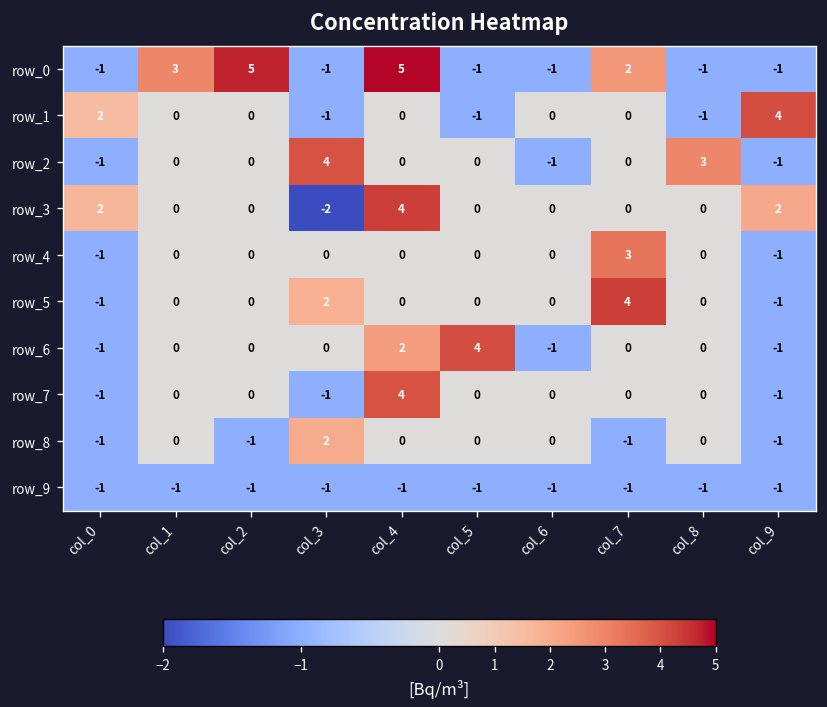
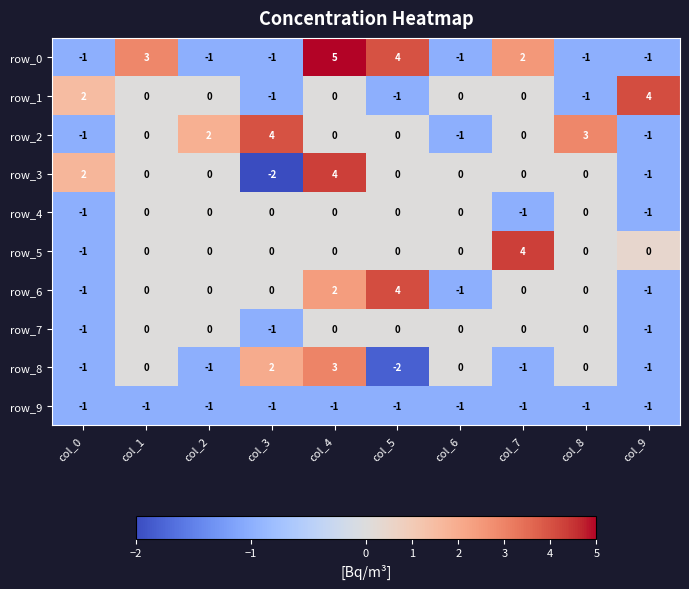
  {
    "row_0": {
      "col_0": -1,
      "col_1": 3,
-     "col_2": 5,
+     "col_2": -1,
      "col_3": -1,
      "col_4": 5,
-     "col_5": -1,
+     "col_5": 4,
      "col_6": -1,
      "col_7": 2,
      "col_8": -1,
      "col_9": -1
    },
    "row_1": {
      "col_0": 2,
      "col_1": 0,
      "col_2": 0,
      "col_3": -1,
      "col_4": 0,
      "col_5": -1,
      "col_6": 0,
      "col_7": 0,
      "col_8": -1,
      "col_9": 4
    },
    "row_2": {
      "col_0": -1,
      "col_1": 0,
-     "col_2": 0,
+     "col_2": 2,
      "col_3": 4,
      "col_4": 0,
      "col_5": 0,
      "col_6": -1,
      "col_7": 0,
      "col_8": 3,
      "col_9": -1
    },
    "row_3": {
      "col_0": 2,
      "col_1": 0,
      "col_2": 0,
      "col_3": -2,
      "col_4": 4,
      "col_5": 0,
      "col_6": 0,
      "col_7": 0,
      "col_8": 0,
-     "col_9": 2
+     "col_9": -1
    },
    "row_4": {
      "col_0": -1,
      "col_1": 0,
      "col_2": 0,
      "col_3": 0,
      "col_4": 0,
      "col_5": 0,
      "col_6": 0,
-     "col_7": 3,
+     "col_7": -1,
      "col_8": 0,
      "col_9": -1
    },
    "row_5": {
      "col_0": -1,
      "col_1": 0,
      "col_2": 0,
-     "col_3": 2,
+     "col_3": 0,
      "col_4": 0,
      "col_5": 0,
      "col_6": 0,
      "col_7": 4,
      "col_8": 0,
-     "col_9": -1
+     "col_9": 0
    },
    "row_6": {
      "col_0": -1,
      "col_1": 0,
      "col_2": 0,
      "col_3": 0,
      "col_4": 2,
      "col_5": 4,
      "col_6": -1,
      "col_7": 0,
      "col_8": 0,
      "col_9": -1
    },
    "row_7": {
      "col_0": -1,
      "col_1": 0,
      "col_2": 0,
      "col_3": -1,
-     "col_4": 4,
+     "col_4": 0,
      "col_5": 0,
      "col_6": 0,
      "col_7": 0,
      "col_8": 0,
      "col_9": -1
    },
    "row_8": {
      "col_0": -1,
      "col_1": 0,
      "col_2": -1,
      "col_3": 2,
-     "col_4": 0,
-     "col_5": 0,
+     "col_4": 3,
+     "col_5": -2,
      "col_6": 0,
      "col_7": -1,
      "col_8": 0,
      "col_9": -1
    },
    "row_9": {
      "col_0": -1,
      "col_1": -1,
      "col_2": -1,
      "col_3": -1,
      "col_4": -1,
      "col_5": -1,
      "col_6": -1,
      "col_7": -1,
      "col_8": -1,
      "col_9": -1
    }
  }
